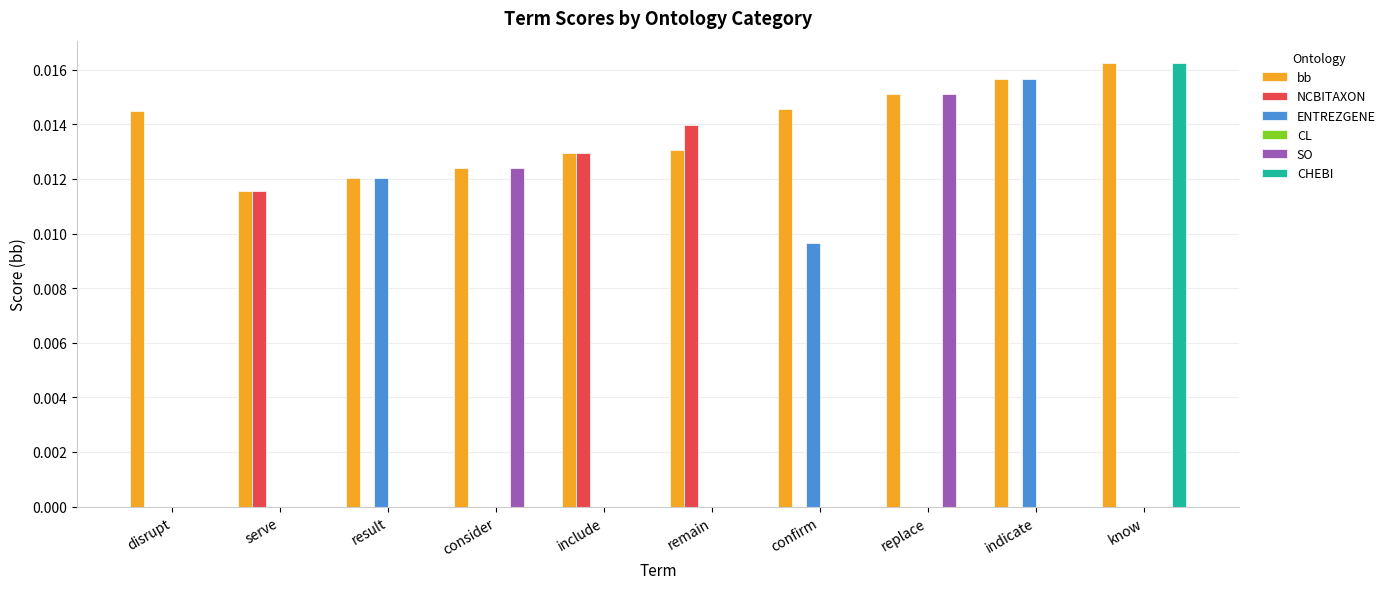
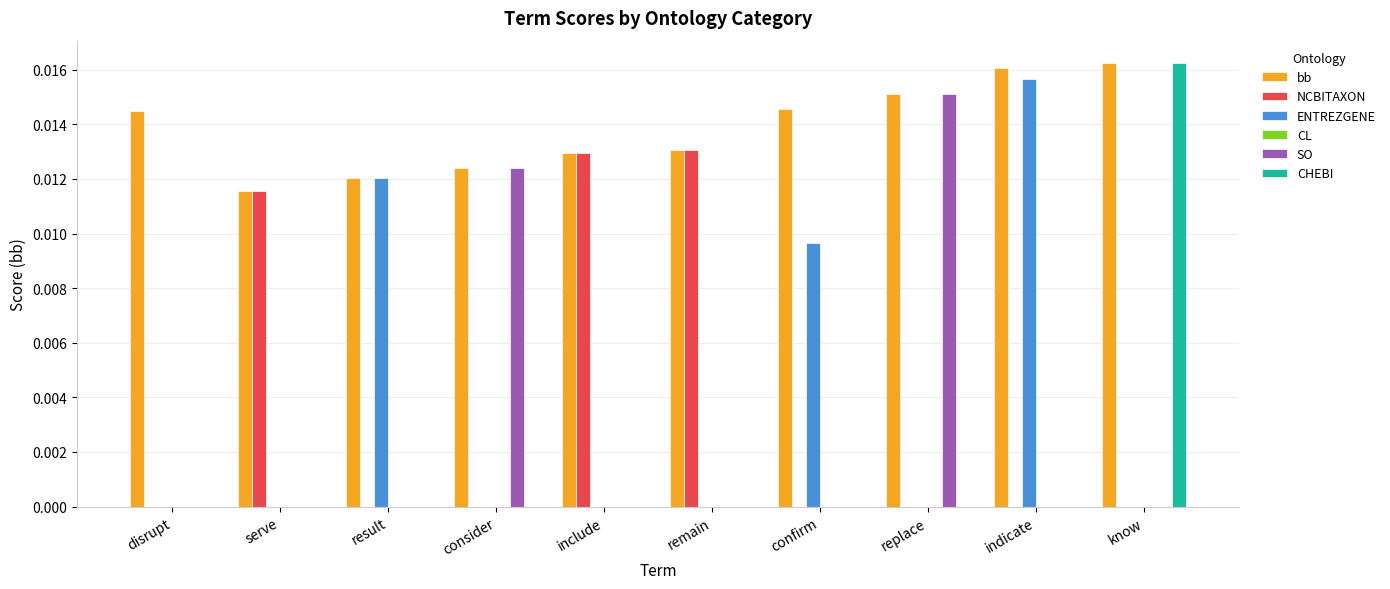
  {
    "bb": {
      "disrupt": 0.0145,
      "serve": 0.0116,
      "result": 0.0120,
      "consider": 0.0124,
      "include": 0.0130,
      "remain": 0.0131,
      "confirm": 0.0145,
      "replace": 0.0151,
-     "indicate": 0.0156,
+     "indicate": 0.0161,
      "know": 0.0163
    },
    "NCBITAXON": {
      "disrupt": 0.0000,
      "serve": 0.0116,
      "result": 0.0000,
      "consider": 0.0000,
      "include": 0.0130,
-     "remain": 0.0140,
+     "remain": 0.0131,
      "confirm": 0.0000,
      "replace": 0.0000,
      "indicate": 0.0000,
      "know": 0.0000
    },
    "ENTREZGENE": {
      "disrupt": 0.0000,
      "serve": 0.0000,
      "result": 0.0120,
      "consider": 0.0000,
      "include": 0.0000,
      "remain": 0.0000,
      "confirm": 0.0097,
      "replace": 0.0000,
      "indicate": 0.0156,
      "know": 0.0000
    },
    "CL": {
      "disrupt": 0.0000,
      "serve": 0.0000,
      "result": 0.0000,
      "consider": 0.0000,
      "include": 0.0000,
      "remain": 0.0000,
      "confirm": 0.0000,
      "replace": 0.0000,
      "indicate": 0.0000,
      "know": 0.0000
    },
    "SO": {
      "disrupt": 0.0000,
      "serve": 0.0000,
      "result": 0.0000,
      "consider": 0.0124,
      "include": 0.0000,
      "remain": 0.0000,
      "confirm": 0.0000,
      "replace": 0.0151,
      "indicate": 0.0000,
      "know": 0.0000
    },
    "CHEBI": {
      "disrupt": 0.0000,
      "serve": 0.0000,
      "result": 0.0000,
      "consider": 0.0000,
      "include": 0.0000,
      "remain": 0.0000,
      "confirm": 0.0000,
      "replace": 0.0000,
      "indicate": 0.0000,
      "know": 0.0163
    }
  }
